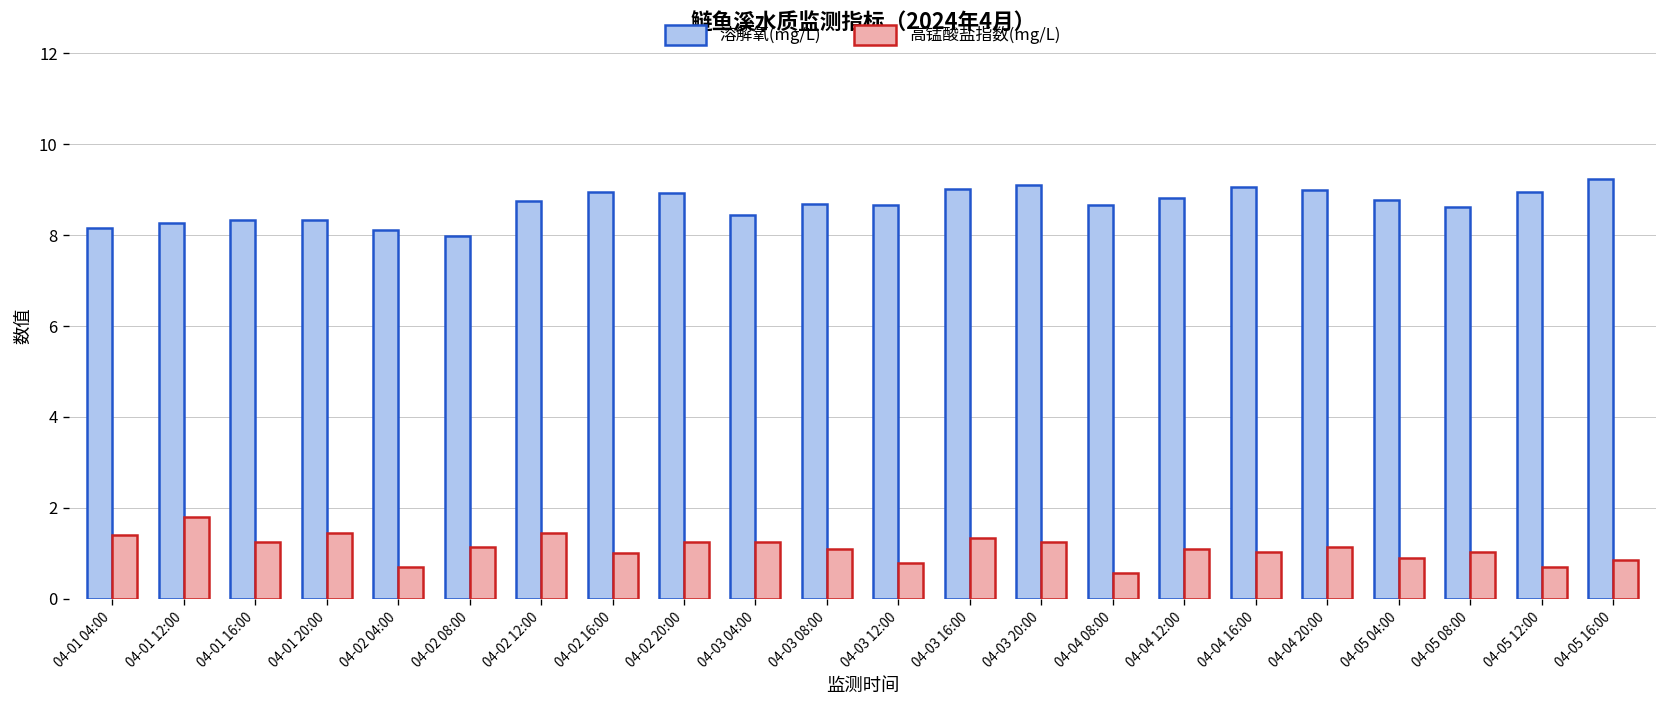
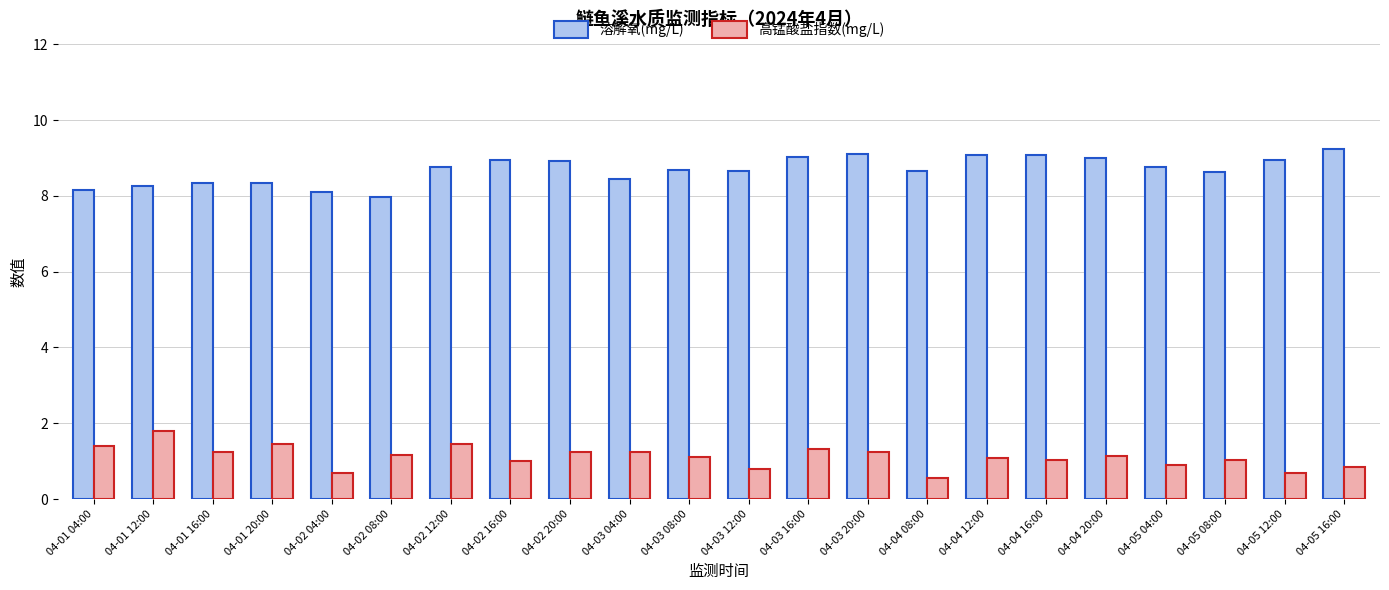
  {
    "溶解氧(mg/L)": {
      "04-01 04:00": 8.2,
      "04-01 12:00": 8.3,
      "04-01 16:00": 8.3,
      "04-01 20:00": 8.3,
      "04-02 04:00": 8.1,
      "04-02 08:00": 8.0,
      "04-02 12:00": 8.8,
      "04-02 16:00": 9.0,
      "04-02 20:00": 8.9,
      "04-03 04:00": 8.4,
      "04-03 08:00": 8.7,
      "04-03 12:00": 8.7,
      "04-03 16:00": 9.0,
      "04-03 20:00": 9.1,
      "04-04 08:00": 8.7,
-     "04-04 12:00": 8.8,
+     "04-04 12:00": 9.1,
      "04-04 16:00": 9.1,
      "04-04 20:00": 9.0,
      "04-05 04:00": 8.8,
      "04-05 08:00": 8.6,
      "04-05 12:00": 9.0,
      "04-05 16:00": 9.2
    },
    "高锰酸盐指数(mg/L)": {
      "04-01 04:00": 1.4,
      "04-01 12:00": 1.8,
      "04-01 16:00": 1.3,
      "04-01 20:00": 1.4,
      "04-02 04:00": 0.7,
      "04-02 08:00": 1.2,
      "04-02 12:00": 1.4,
      "04-02 16:00": 1.0,
      "04-02 20:00": 1.2,
      "04-03 04:00": 1.2,
      "04-03 08:00": 1.1,
      "04-03 12:00": 0.8,
      "04-03 16:00": 1.3,
      "04-03 20:00": 1.2,
      "04-04 08:00": 0.6,
      "04-04 12:00": 1.1,
      "04-04 16:00": 1.0,
      "04-04 20:00": 1.1,
      "04-05 04:00": 0.9,
      "04-05 08:00": 1.0,
      "04-05 12:00": 0.7,
      "04-05 16:00": 0.9
    }
  }
